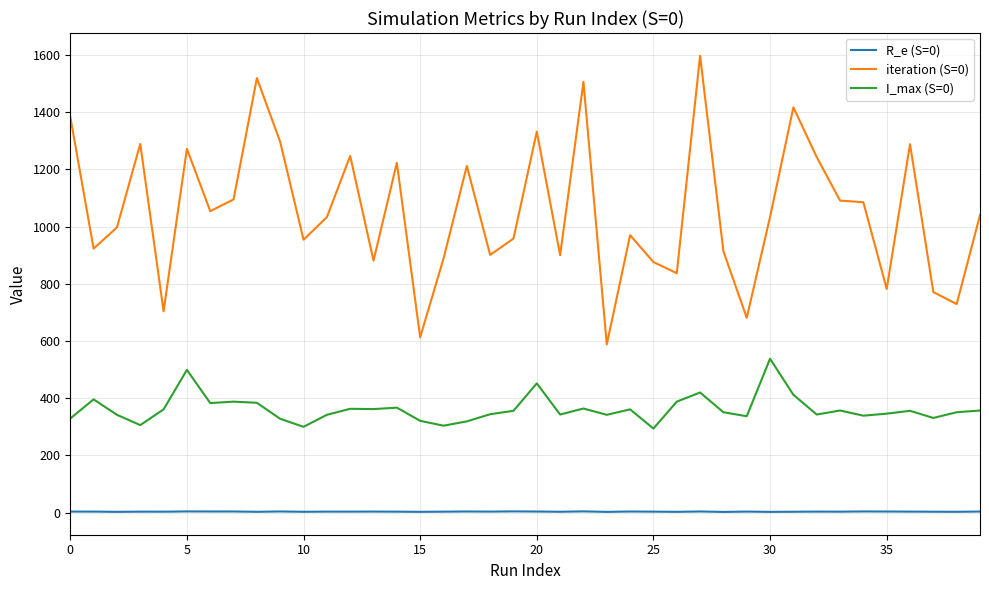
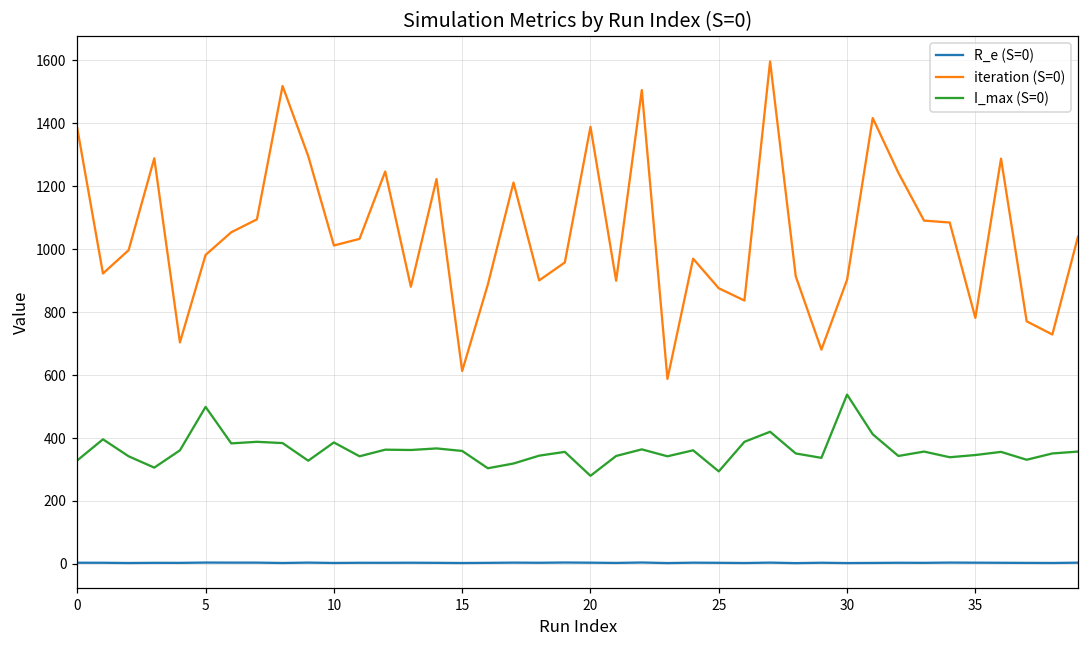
  {
    "R_e (S=0)": {
      "0": 0,
      "5": 0,
      "10": 0,
      "15": 0,
      "20": 0,
      "25": 0,
      "30": 0,
      "35": 0
    },
    "iteration (S=0)": {
      "0": 1380,
-     "5": 1270,
-     "10": 950,
+     "5": 980,
+     "10": 1010,
      "15": 610,
-     "20": 1330,
+     "20": 1390,
      "25": 880,
-     "30": 1030,
+     "30": 900,
      "35": 780
    },
    "I_max (S=0)": {
      "0": 330,
      "5": 500,
-     "10": 300,
-     "15": 320,
-     "20": 450,
+     "10": 390,
+     "15": 360,
+     "20": 280,
      "25": 290,
      "30": 540,
      "35": 350
    }
  }
